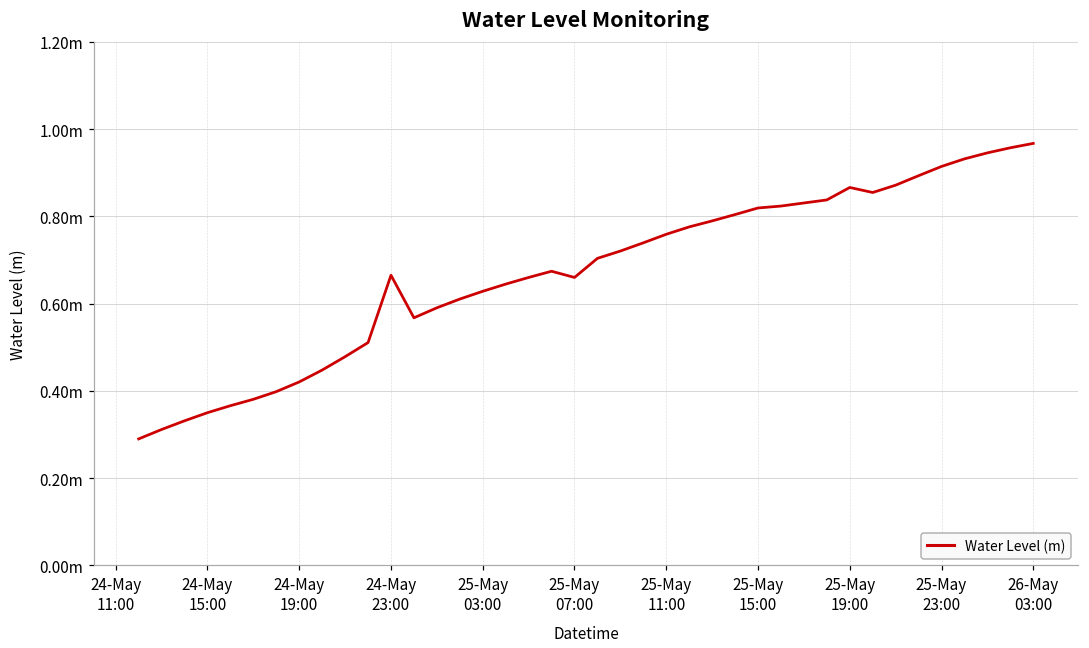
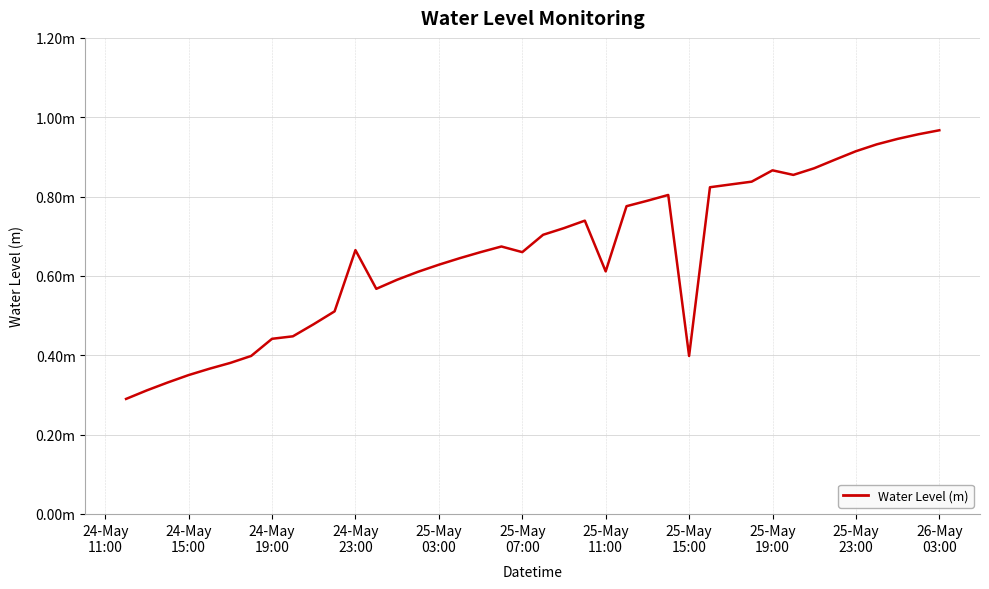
  {
    "24-May 15:00": "0.35m",
-   "24-May 19:00": "0.42m",
+   "24-May 19:00": "0.44m",
    "24-May 23:00": "0.67m",
    "25-May 03:00": "0.63m",
    "25-May 07:00": "0.66m",
-   "25-May 11:00": "0.76m",
-   "25-May 15:00": "0.82m",
+   "25-May 11:00": "0.61m",
+   "25-May 15:00": "0.40m",
    "25-May 19:00": "0.87m",
    "25-May 23:00": "0.91m",
    "26-May 03:00": "0.97m"
  }
